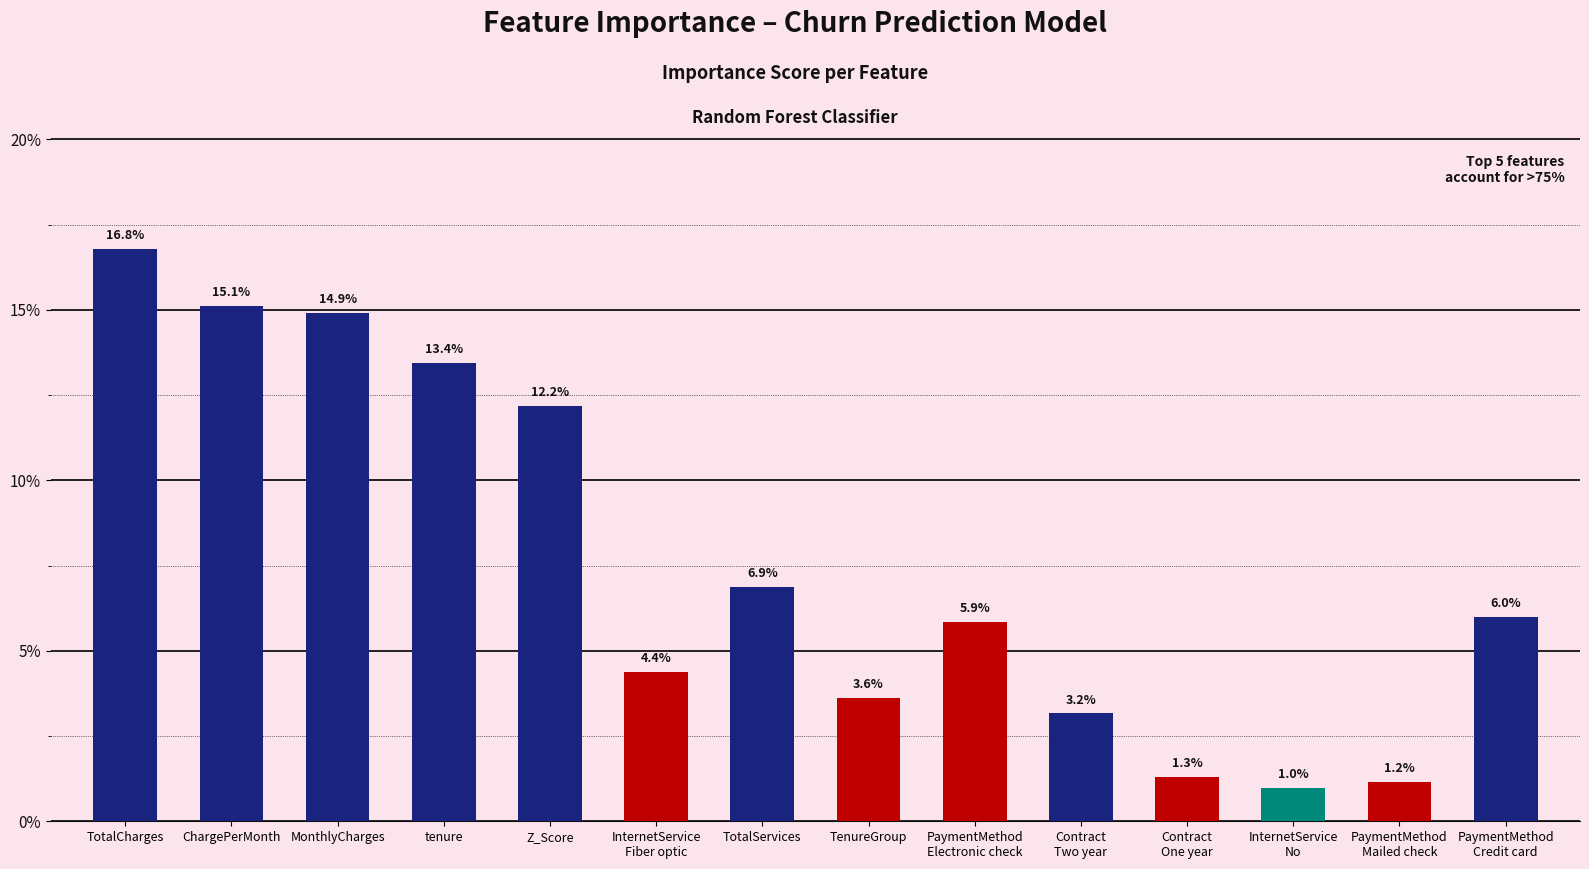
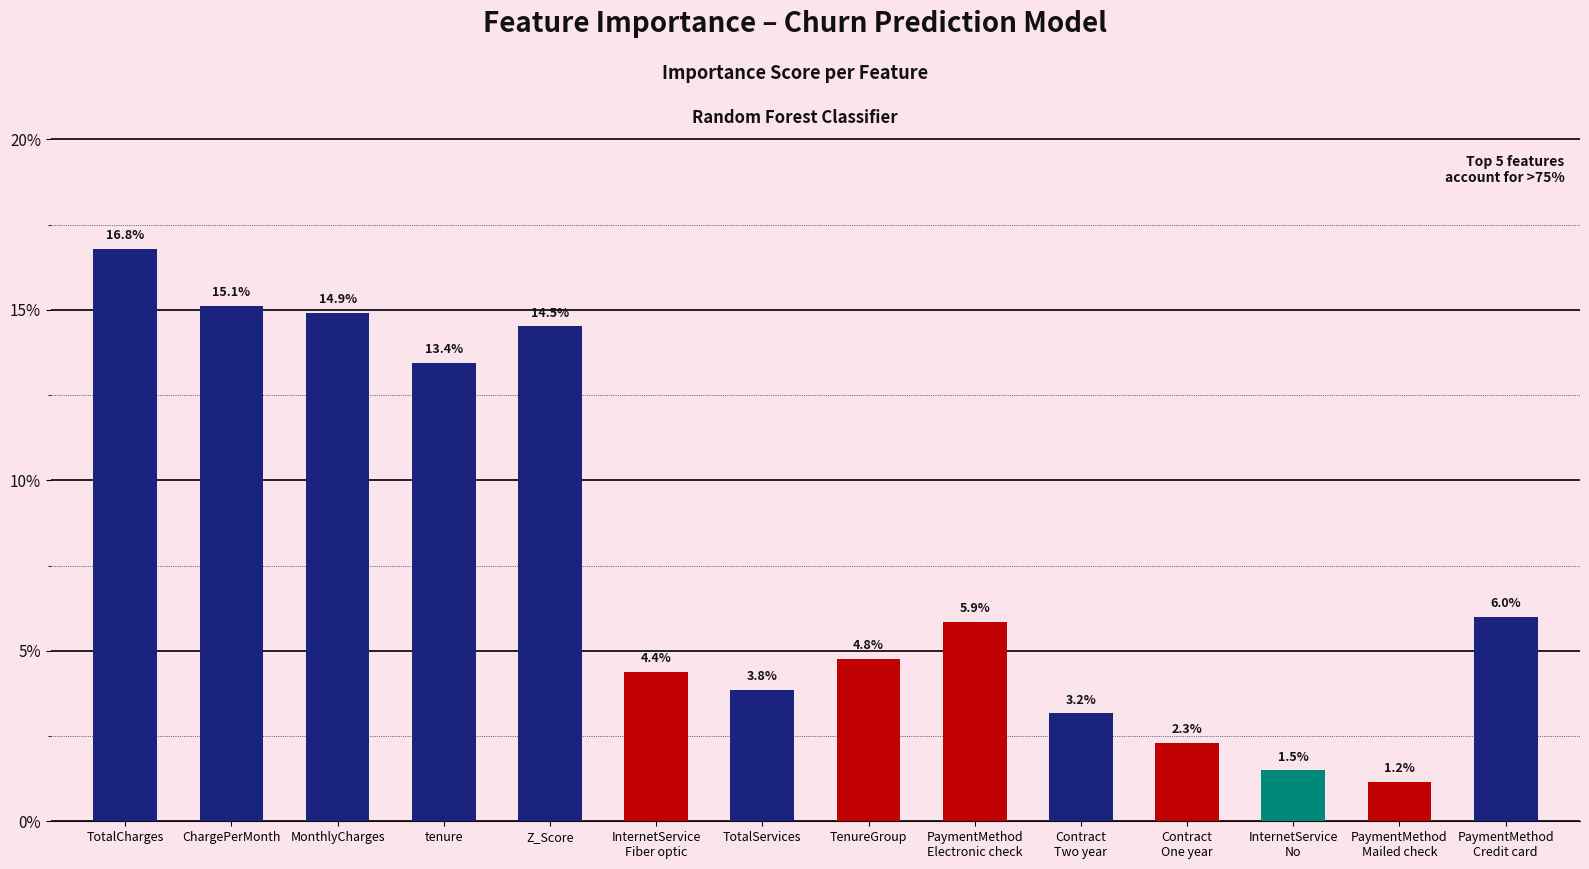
  {
    "TotalCharges": "16.8%",
    "ChargePerMonth": "15.1%",
    "MonthlyCharges": "14.9%",
    "tenure": "13.4%",
-   "Z_Score": "12.2%",
+   "Z_Score": "14.5%",
    "InternetService Fiber optic": "4.4%",
-   "TotalServices": "6.9%",
-   "TenureGroup": "3.6%",
+   "TotalServices": "3.8%",
+   "TenureGroup": "4.8%",
    "PaymentMethod Electronic check": "5.9%",
    "Contract Two year": "3.2%",
-   "Contract One year": "1.3%",
-   "InternetService No": "1.0%",
+   "Contract One year": "2.3%",
+   "InternetService No": "1.5%",
    "PaymentMethod Mailed check": "1.2%",
    "PaymentMethod Credit card": "6.0%"
  }
